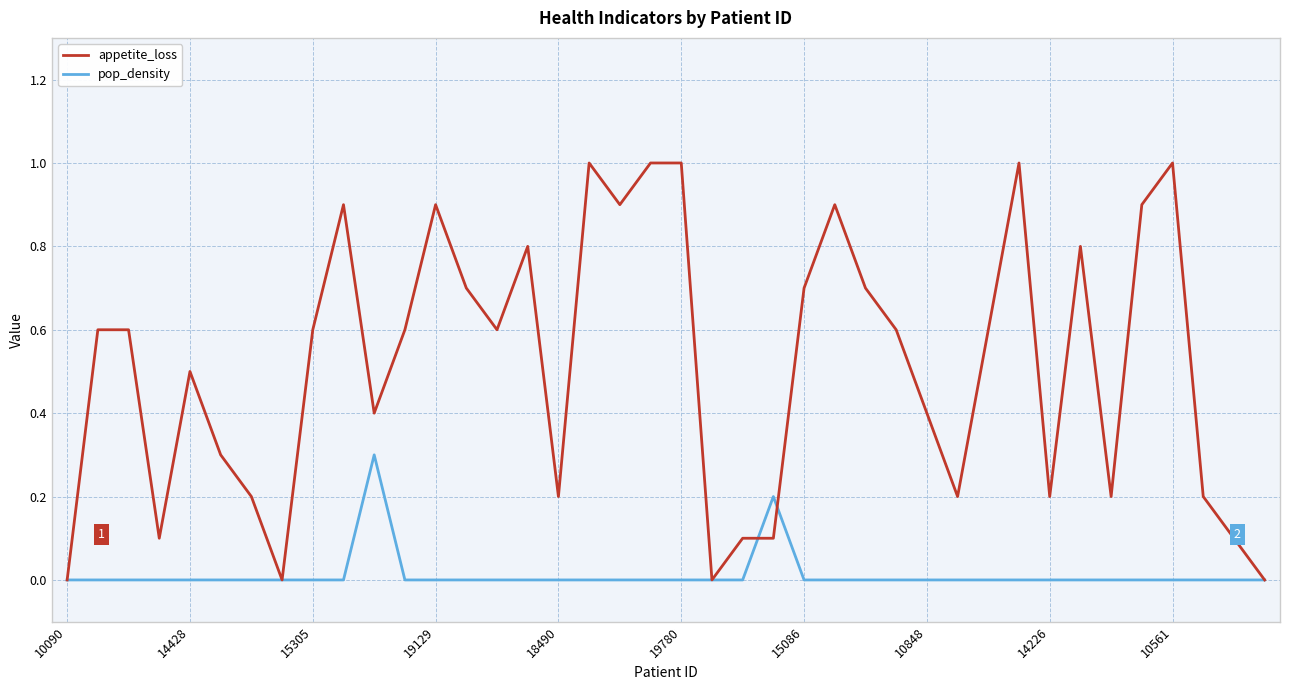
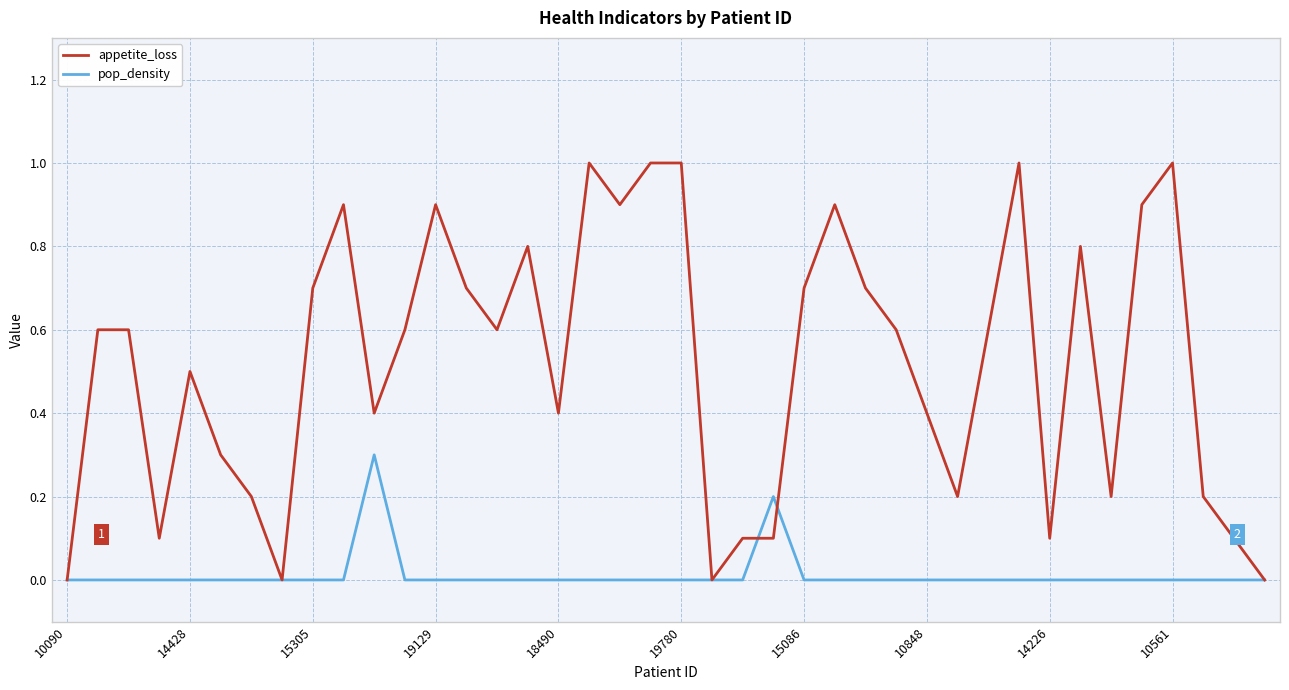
  {
    "appetite_loss": {
      "14428": 0.5,
-     "15305": 0.6,
+     "15305": 0.7,
      "19129": 0.9,
-     "18490": 0.2,
+     "18490": 0.4,
      "19780": 1.0,
      "15086": 0.7,
      "10848": 0.4,
-     "14226": 0.2,
+     "14226": 0.1,
      "10561": 1.0
    },
    "pop_density": {
      "14428": 0.0,
      "15305": 0.0,
      "19129": 0.0,
      "18490": 0.0,
      "19780": 0.0,
      "15086": 0.0,
      "10848": 0.0,
      "14226": 0.0,
      "10561": 0.0
    }
  }
